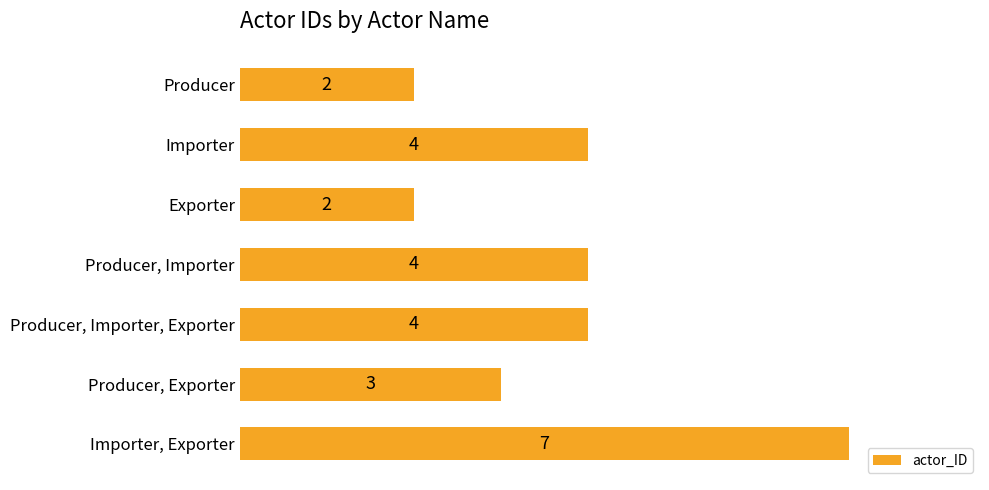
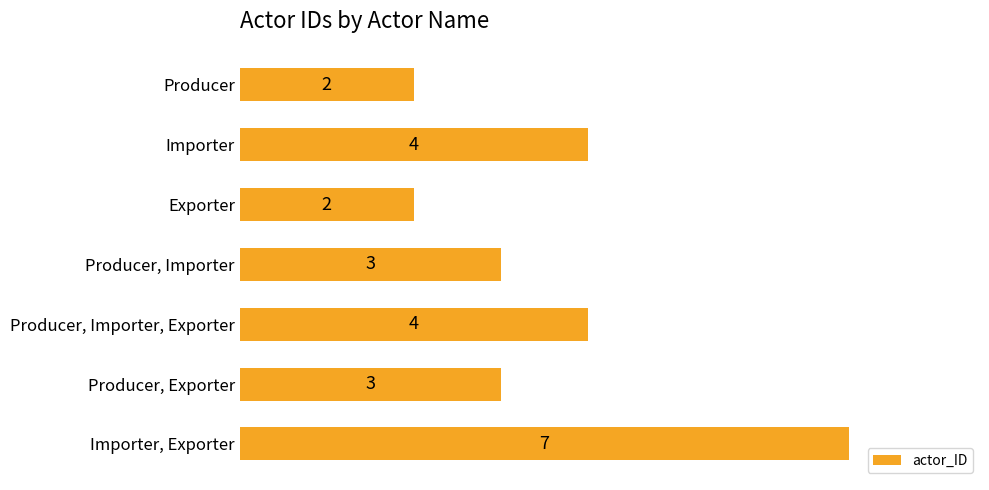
  {
    "Producer": 2,
    "Importer": 4,
    "Exporter": 2,
-   "Producer, Importer": 4,
+   "Producer, Importer": 3,
    "Producer, Importer, Exporter": 4,
    "Producer, Exporter": 3,
    "Importer, Exporter": 7
  }
